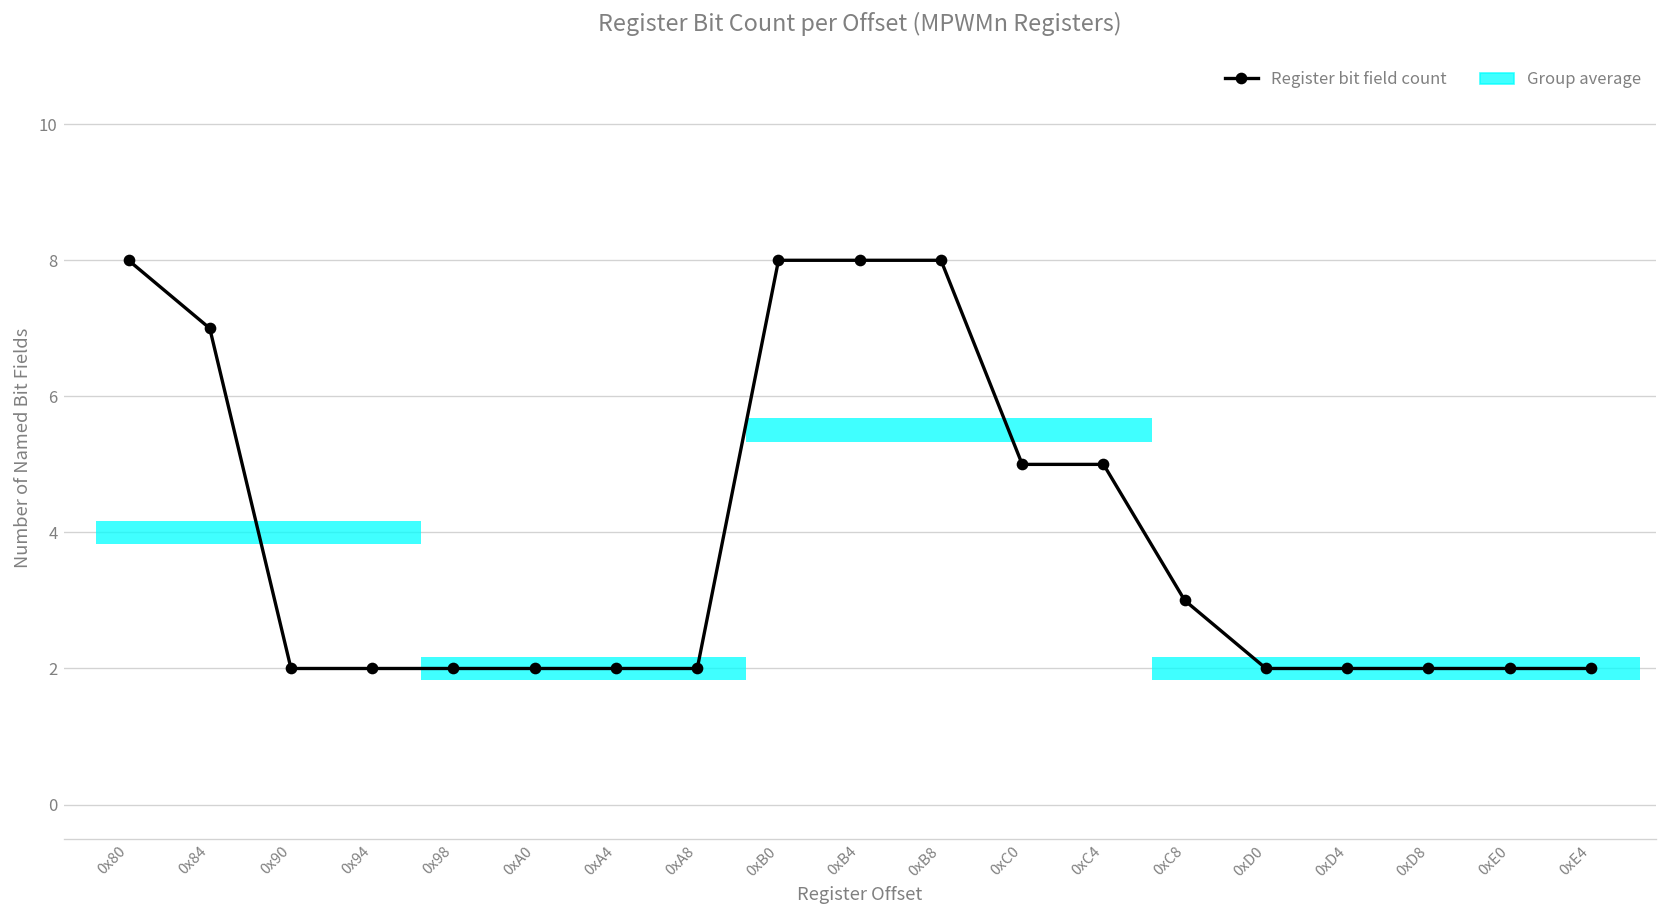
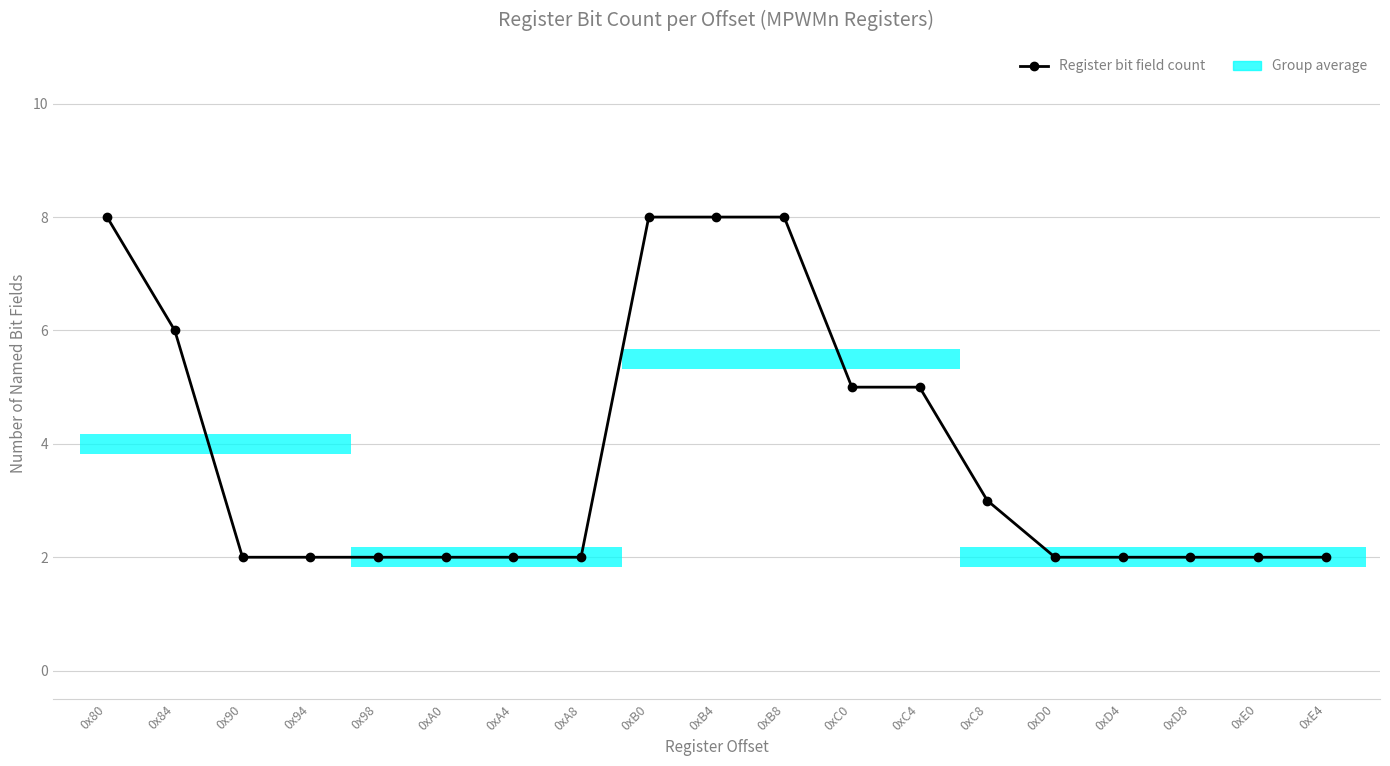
  {
    "Register bit field count": {
      "0x80": 8,
-     "0x84": 7,
+     "0x84": 6,
      "0x90": 2,
      "0x94": 2,
      "0x98": 2,
      "0xA0": 2,
      "0xA4": 2,
      "0xA8": 2,
      "0xB0": 8,
      "0xB4": 8,
      "0xB8": 8,
      "0xC0": 5,
      "0xC4": 5,
      "0xC8": 3,
      "0xD0": 2,
      "0xD4": 2,
      "0xD8": 2,
      "0xE0": 2,
      "0xE4": 2
    }
  }
